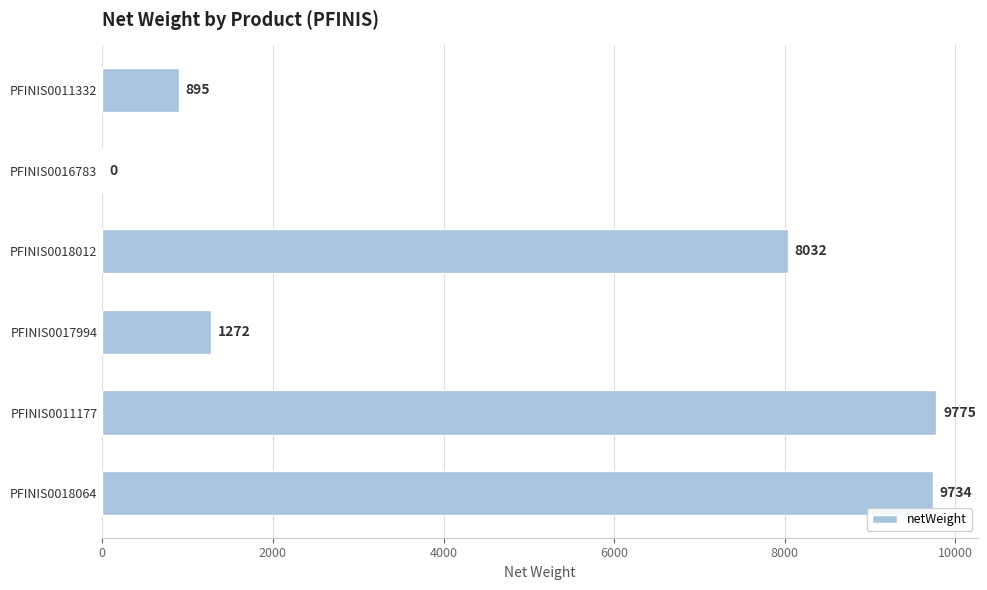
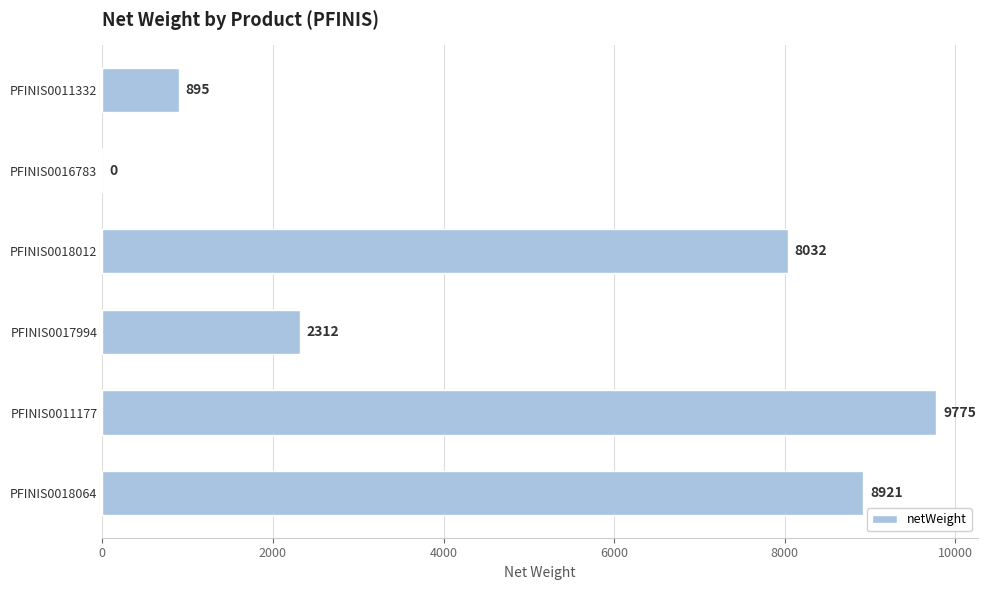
  {
    "PFINIS0011332": 895,
    "PFINIS0016783": 0,
    "PFINIS0018012": 8032,
-   "PFINIS0017994": 1272,
+   "PFINIS0017994": 2312,
    "PFINIS0011177": 9775,
-   "PFINIS0018064": 9734
+   "PFINIS0018064": 8921
  }
